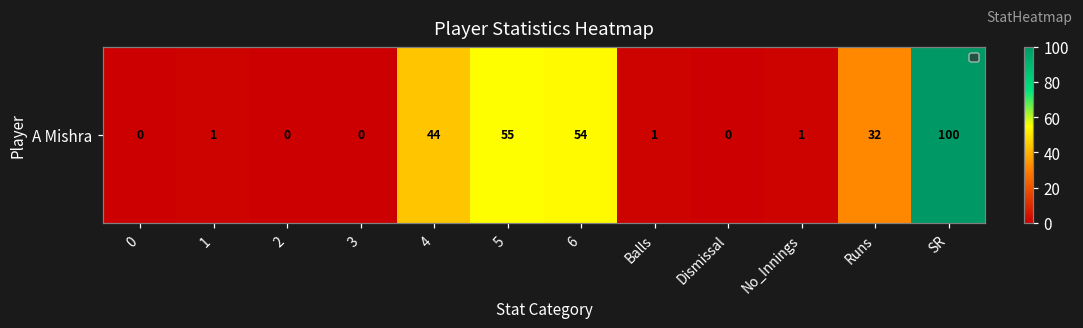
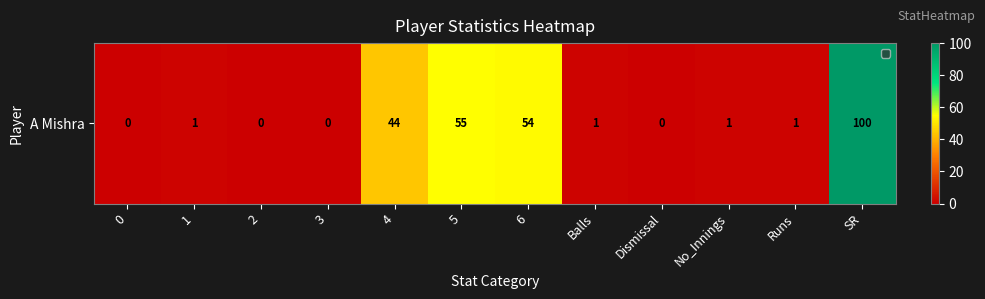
  {
    "A Mishra": {
      "0": 0,
      "1": 1,
      "2": 0,
      "3": 0,
      "4": 44,
      "5": 55,
      "6": 54,
      "Balls": 1,
      "Dismissal": 0,
      "No_Innings": 1,
-     "Runs": 32,
+     "Runs": 1,
      "SR": 100
    }
  }
